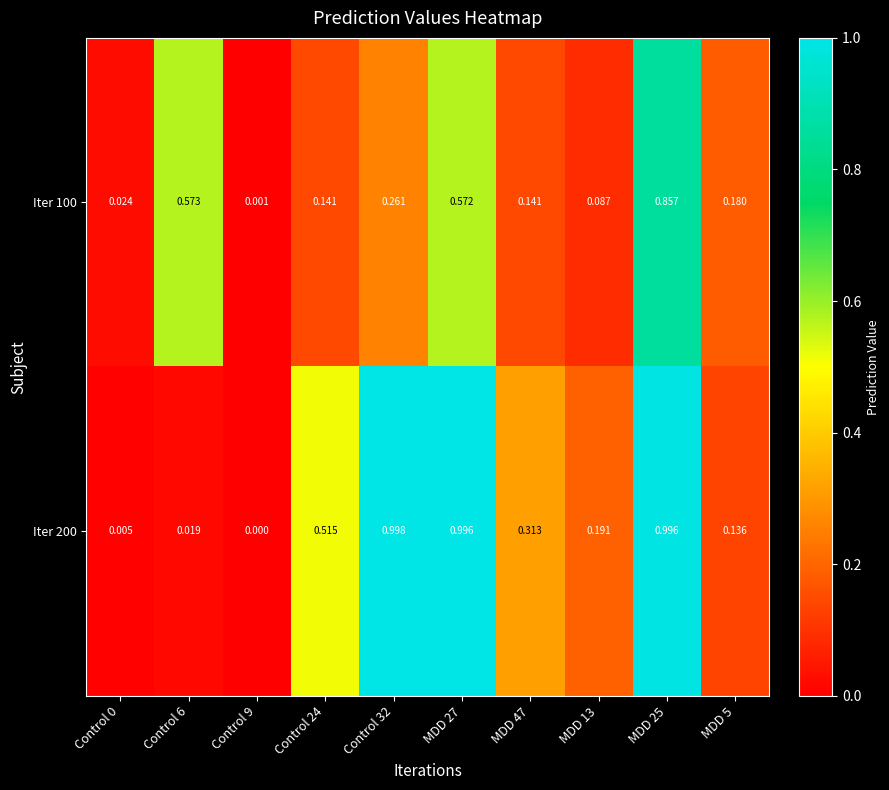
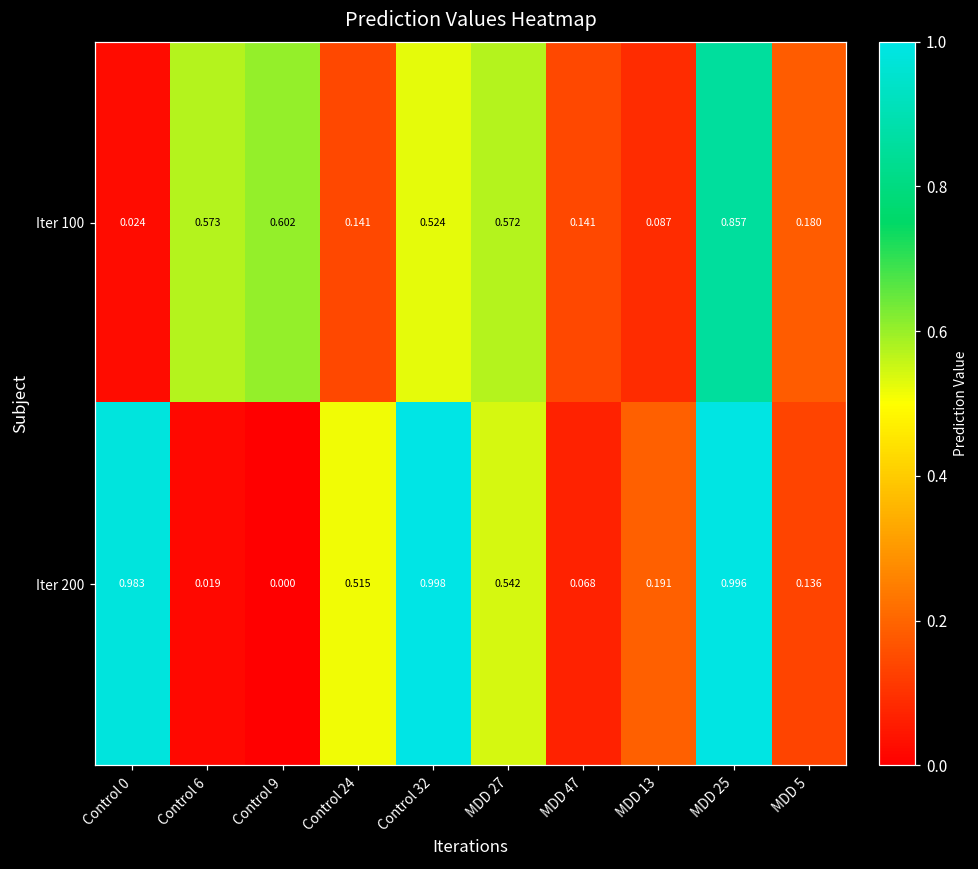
  {
    "Iter 100": {
      "Control 0": 0.024,
      "Control 6": 0.573,
-     "Control 9": 0.001,
+     "Control 9": 0.602,
      "Control 24": 0.141,
-     "Control 32": 0.261,
+     "Control 32": 0.524,
      "MDD 27": 0.572,
      "MDD 47": 0.141,
      "MDD 13": 0.087,
      "MDD 25": 0.857,
      "MDD 5": 0.180
    },
    "Iter 200": {
-     "Control 0": 0.005,
+     "Control 0": 0.983,
      "Control 6": 0.019,
      "Control 9": 0.000,
      "Control 24": 0.515,
      "Control 32": 0.998,
-     "MDD 27": 0.996,
-     "MDD 47": 0.313,
+     "MDD 27": 0.542,
+     "MDD 47": 0.068,
      "MDD 13": 0.191,
      "MDD 25": 0.996,
      "MDD 5": 0.136
    }
  }
